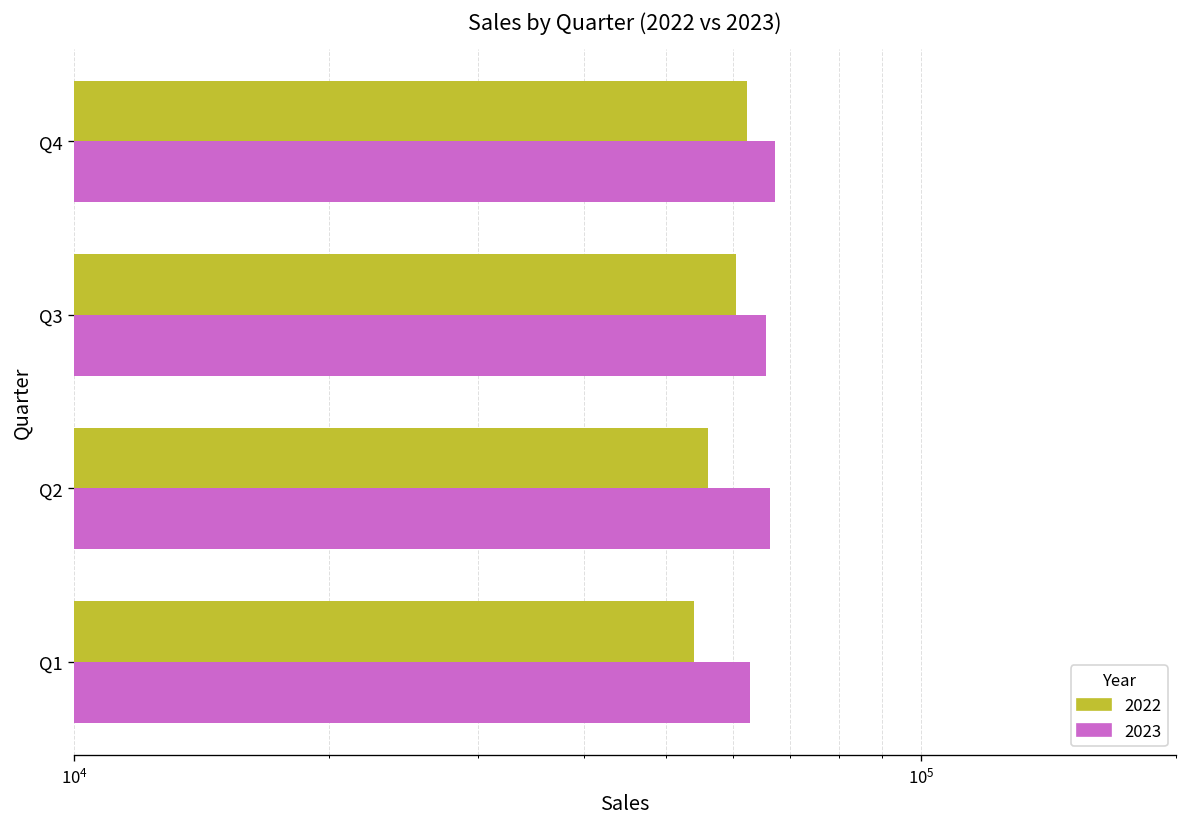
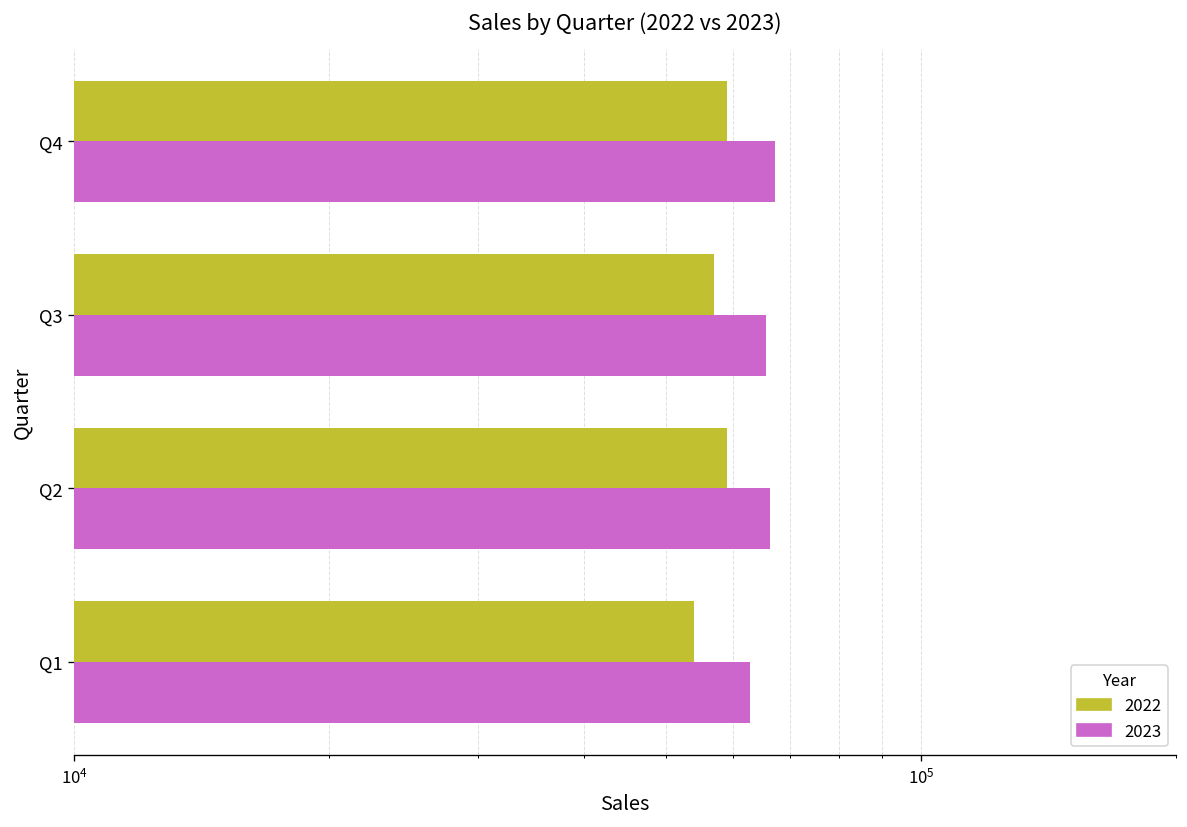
  {
    "2022": {
-     "Q4": 62000,
-     "Q3": 60000,
-     "Q2": 56000,
+     "Q4": 59000,
+     "Q3": 57000,
+     "Q2": 59000,
      "Q1": 54000
    },
    "2023": {
      "Q4": 67000,
      "Q3": 66000,
      "Q2": 66000,
      "Q1": 63000
    }
  }
